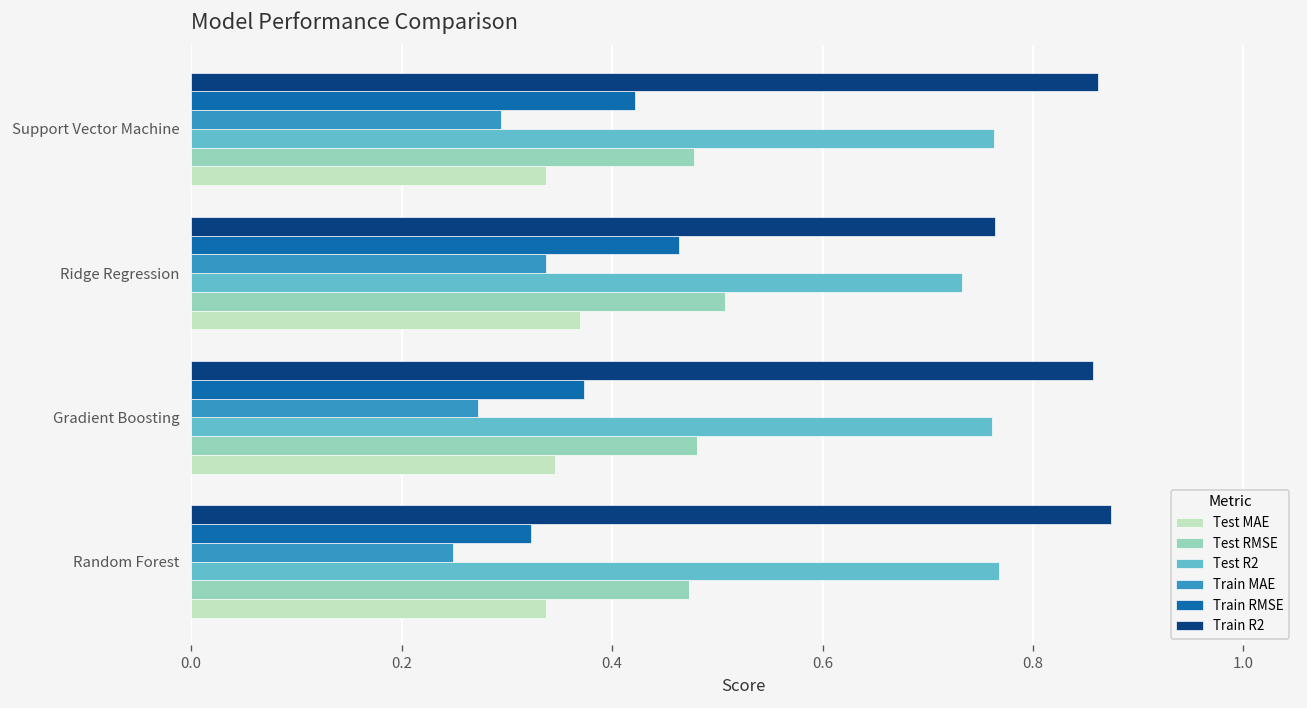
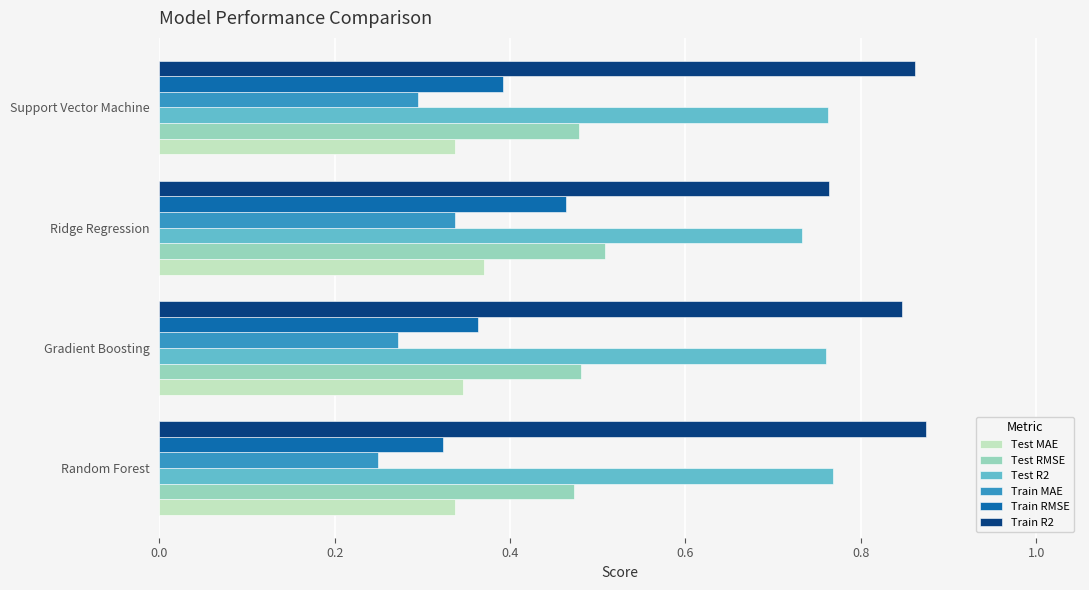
  {
    "Train RMSE": {
-     "Support Vector Machine": 0.42,
+     "Support Vector Machine": 0.39,
      "Ridge Regression": 0.46,
-     "Gradient Boosting": 0.37,
+     "Gradient Boosting": 0.36,
      "Random Forest": 0.32
    },
    "Train R2": {
      "Support Vector Machine": 0.86,
      "Ridge Regression": 0.76,
-     "Gradient Boosting": 0.86,
+     "Gradient Boosting": 0.85,
      "Random Forest": 0.87
    }
  }
